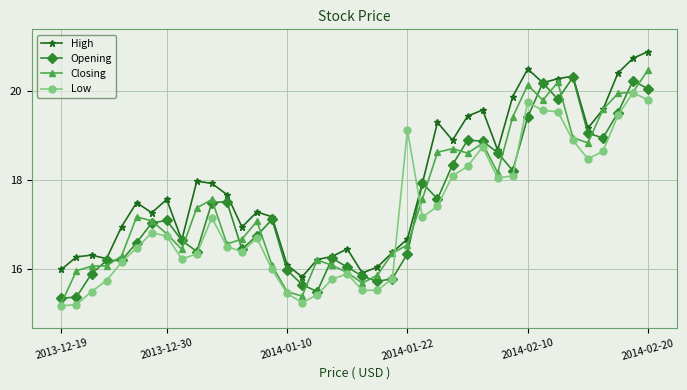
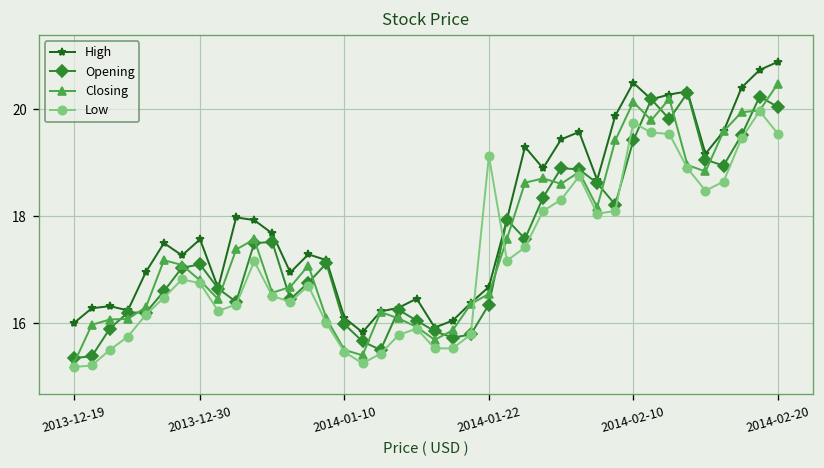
  {
    "Low": {
      "2013-12-19": 15.2,
      "2014-01-22": 19.1,
      "2014-02-10": 19.8,
-     "2014-02-20": 19.8
+     "2014-02-20": 19.6
    }
  }
